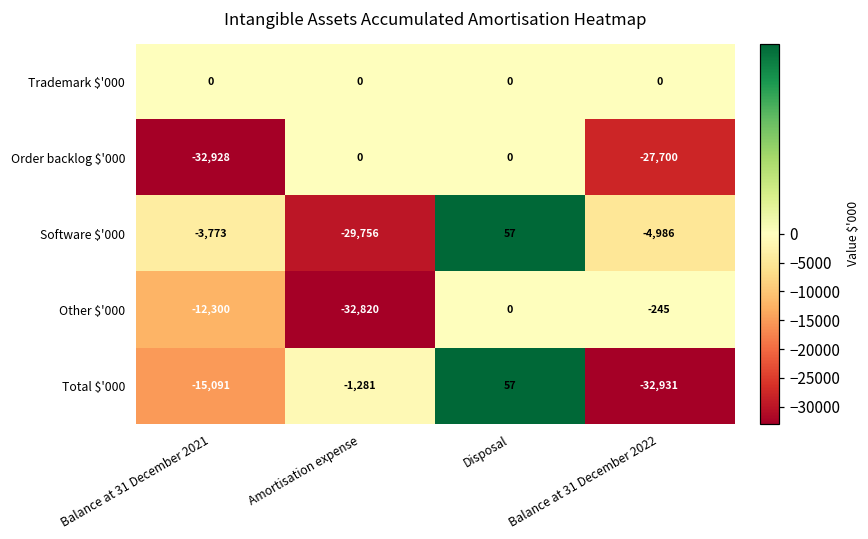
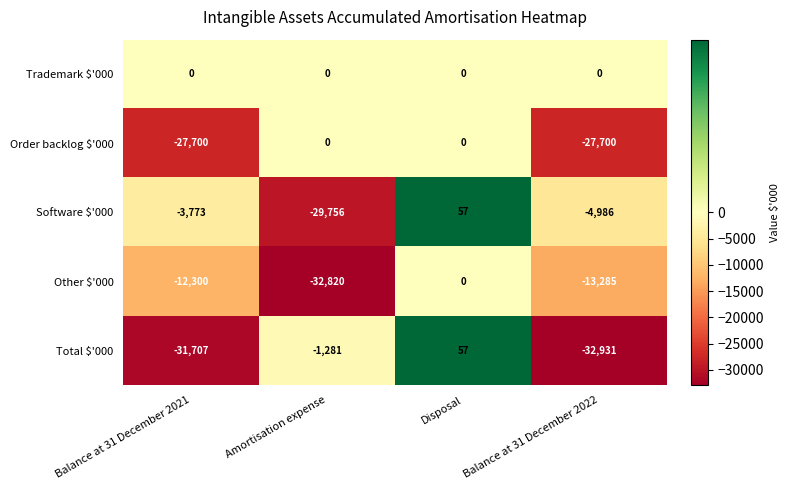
  {
    "Trademark $'000": {
      "Balance at 31 December 2021": "0",
      "Amortisation expense": "0",
      "Disposal": "0",
      "Balance at 31 December 2022": "0"
    },
    "Order backlog $'000": {
-     "Balance at 31 December 2021": "-32,928",
+     "Balance at 31 December 2021": "-27,700",
      "Amortisation expense": "0",
      "Disposal": "0",
      "Balance at 31 December 2022": "-27,700"
    },
    "Software $'000": {
      "Balance at 31 December 2021": "-3,773",
      "Amortisation expense": "-29,756",
      "Disposal": "57",
      "Balance at 31 December 2022": "-4,986"
    },
    "Other $'000": {
      "Balance at 31 December 2021": "-12,300",
      "Amortisation expense": "-32,820",
      "Disposal": "0",
-     "Balance at 31 December 2022": "-245"
+     "Balance at 31 December 2022": "-13,285"
    },
    "Total $'000": {
-     "Balance at 31 December 2021": "-15,091",
+     "Balance at 31 December 2021": "-31,707",
      "Amortisation expense": "-1,281",
      "Disposal": "57",
      "Balance at 31 December 2022": "-32,931"
    }
  }
